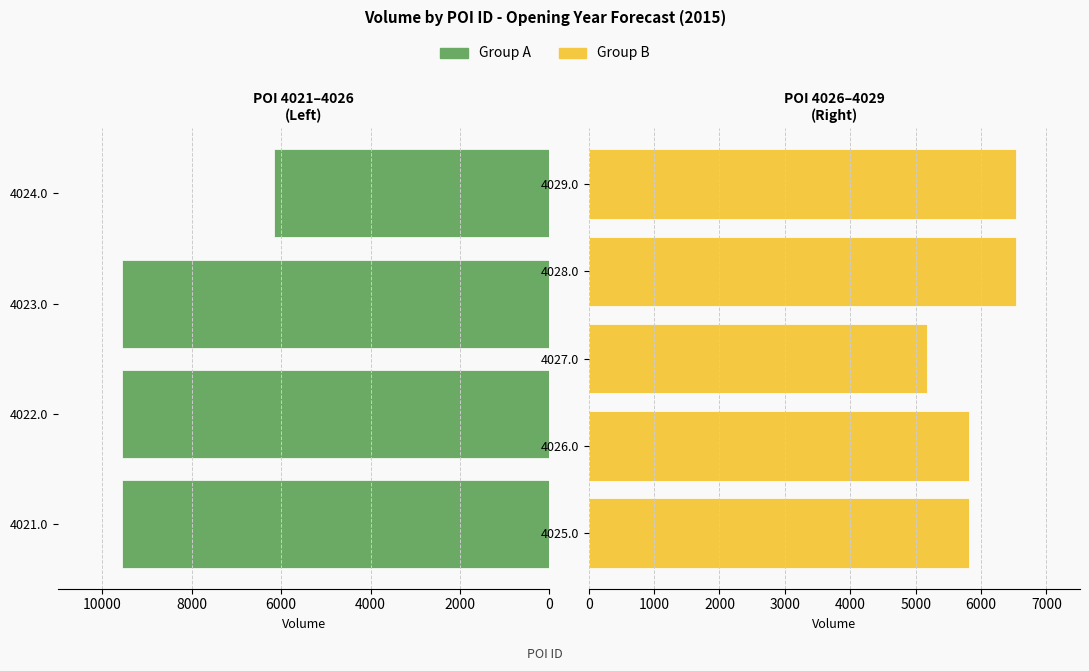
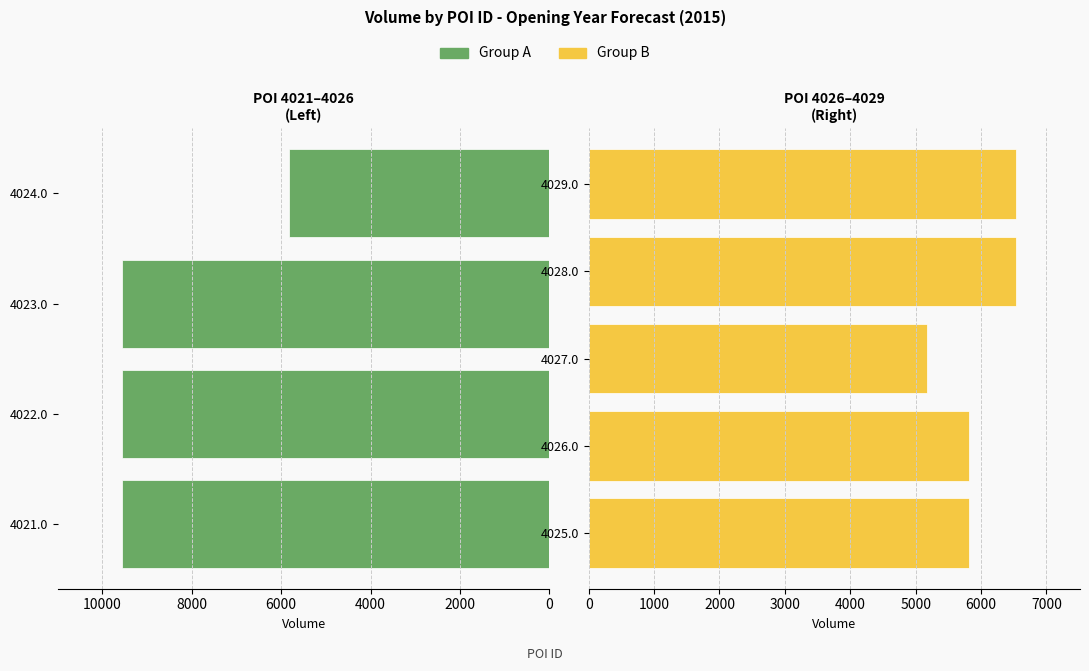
  {
    "POI 4021–4026 (Left)": {
-     "4024.0": 6200,
+     "4024.0": 5800,
      "4023.0": 9600,
      "4022.0": 9600,
      "4021.0": 9600
    },
    "POI 4026–4029 (Right)": {
      "4029.0": 6500,
      "4028.0": 6500,
      "4027.0": 5200,
      "4026.0": 5800,
      "4025.0": 5800
    }
  }
